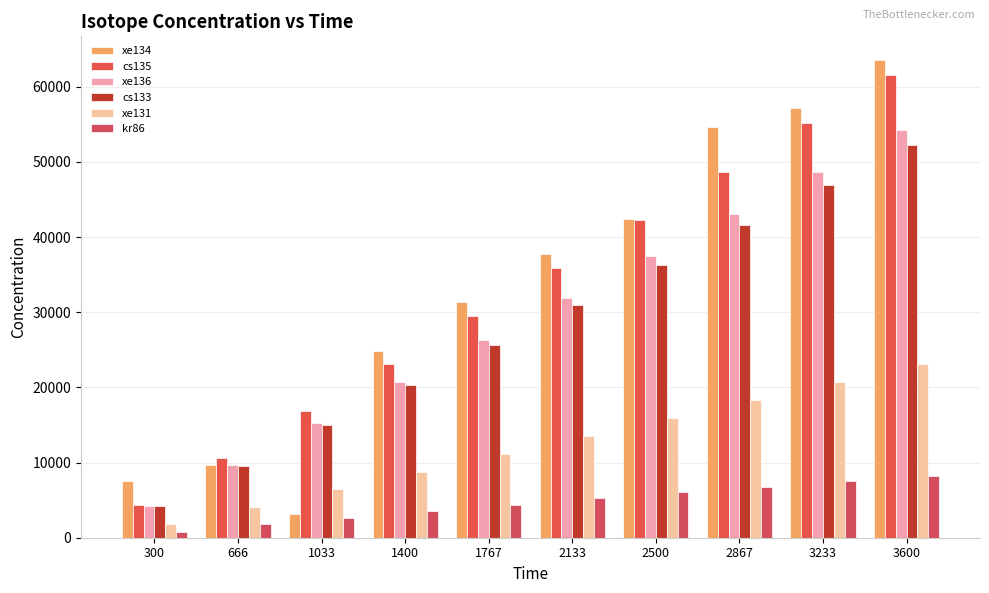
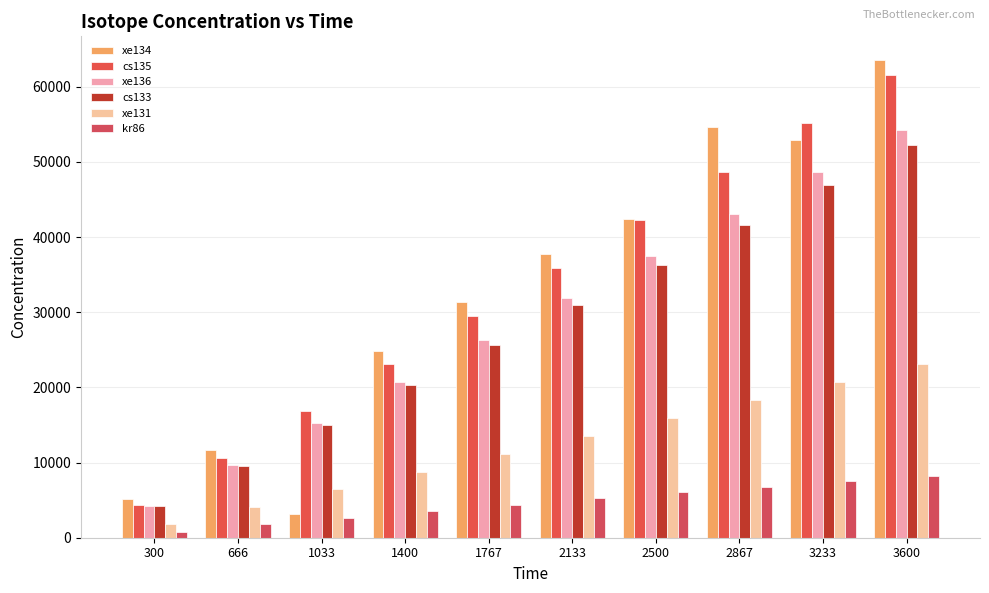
  {
    "xe134": {
-     "300": 8000,
-     "666": 10000,
+     "300": 5000,
+     "666": 12000,
      "1033": 3000,
      "1400": 25000,
      "1767": 31000,
      "2133": 38000,
      "2500": 42000,
      "2867": 55000,
-     "3233": 57000,
+     "3233": 53000,
      "3600": 64000
    }
  }
